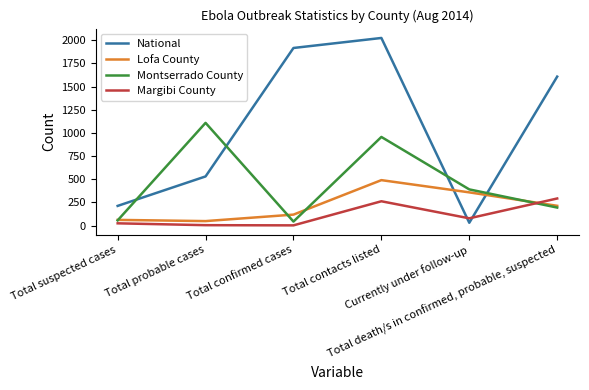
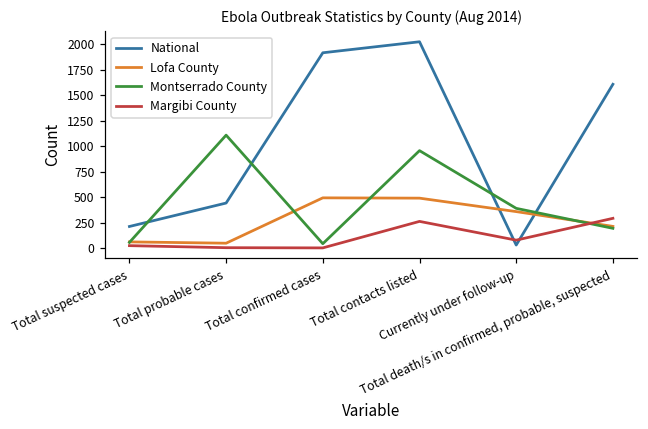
  {
    "National": {
      "Total suspected cases": 200,
-     "Total probable cases": 500,
+     "Total probable cases": 400,
      "Total confirmed cases": 1900,
      "Total contacts listed": 2000,
      "Currently under follow-up": 0,
      "Total death/s in confirmed, probable, suspected": 1600
    },
    "Lofa County": {
      "Total probable cases": 0,
-     "Total confirmed cases": 100,
+     "Total confirmed cases": 500,
      "Total contacts listed": 500,
      "Currently under follow-up": 400
    },
    "Montserrado County": {
      "Total probable cases": 1100,
      "Total confirmed cases": 0,
      "Total contacts listed": 1000,
      "Currently under follow-up": 400
    },
    "Margibi County": {
      "Total suspected cases": 0,
      "Total probable cases": 0,
      "Total confirmed cases": 0,
      "Total contacts listed": 300,
      "Currently under follow-up": 100,
      "Total death/s in confirmed, probable, suspected": 300
    }
  }
